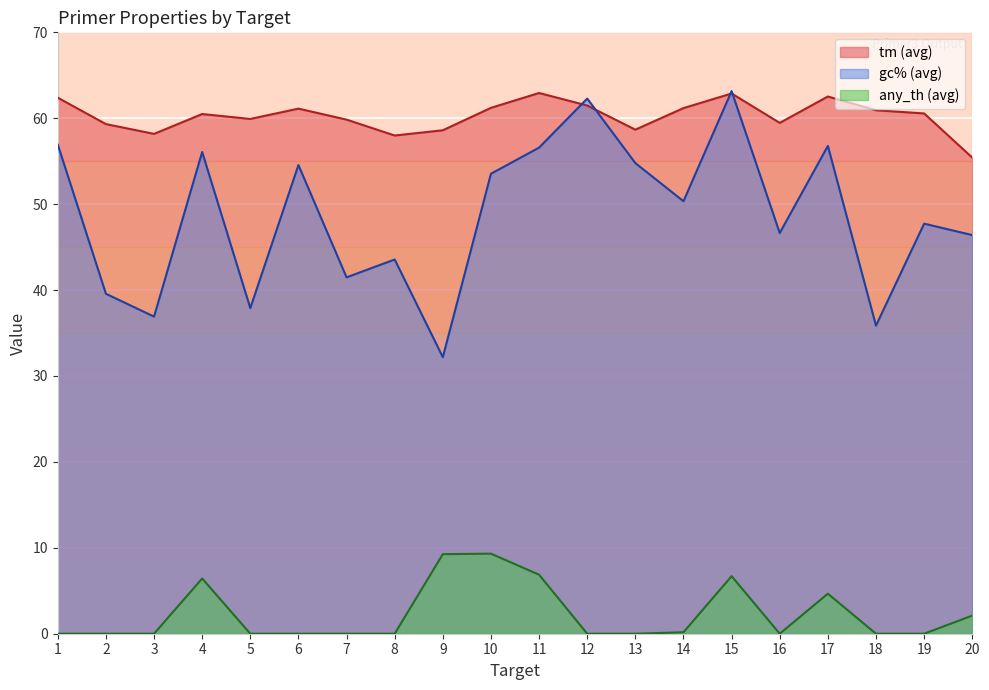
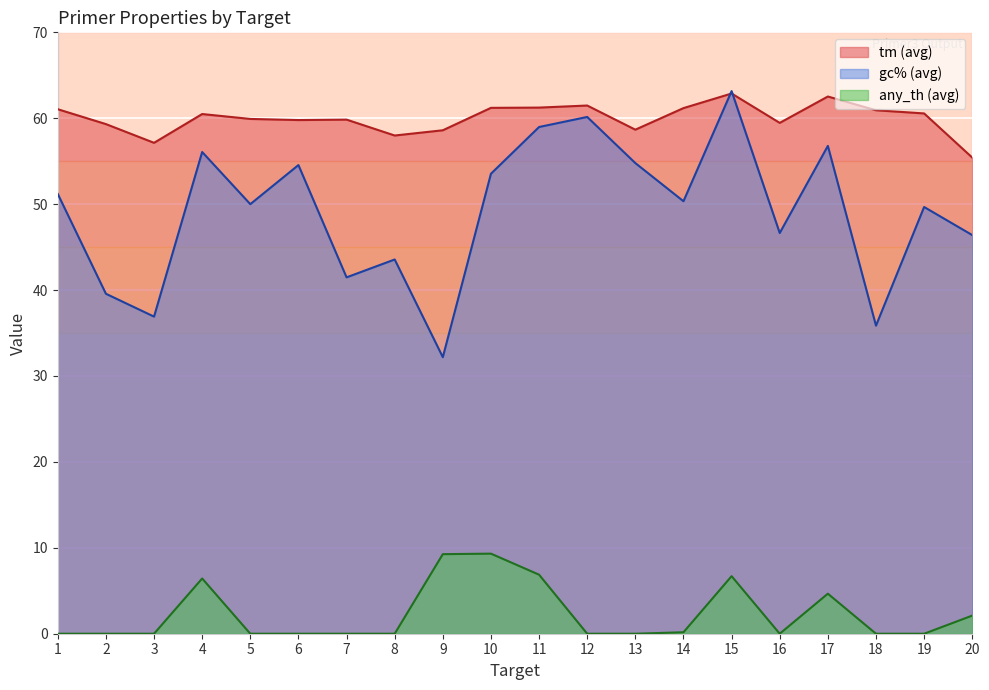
  {
    "tm (avg)": {
-     "1": 62,
+     "1": 61,
      "2": 59,
-     "3": 58,
+     "3": 57,
      "4": 60,
      "5": 60,
-     "6": 61,
+     "6": 60,
      "7": 60,
      "8": 58,
      "9": 59,
      "10": 61,
-     "11": 63,
+     "11": 61,
      "12": 61,
      "13": 59,
      "14": 61,
      "16": 59,
      "17": 63,
      "18": 61,
      "19": 61,
      "20": 55
    },
    "gc% (avg)": {
-     "1": 57,
+     "1": 51,
      "2": 40,
      "3": 37,
      "4": 56,
-     "5": 38,
+     "5": 50,
      "6": 55,
      "7": 41,
      "8": 44,
      "9": 32,
      "10": 54,
-     "11": 57,
-     "12": 62,
+     "11": 59,
+     "12": 60,
      "13": 55,
      "14": 50,
      "16": 47,
      "17": 57,
      "18": 36,
-     "19": 48,
+     "19": 50,
      "20": 46
    },
    "any_th (avg)": {
      "1": 0,
      "2": 0,
      "3": 0,
      "4": 6,
      "5": 0,
      "6": 0,
      "7": 0,
      "8": 0,
      "9": 9,
      "10": 9,
      "11": 7,
      "12": 0,
      "13": 0,
      "14": 0,
      "15": 7,
      "16": 0,
      "17": 5,
      "18": 0,
      "19": 0,
      "20": 2
    }
  }
